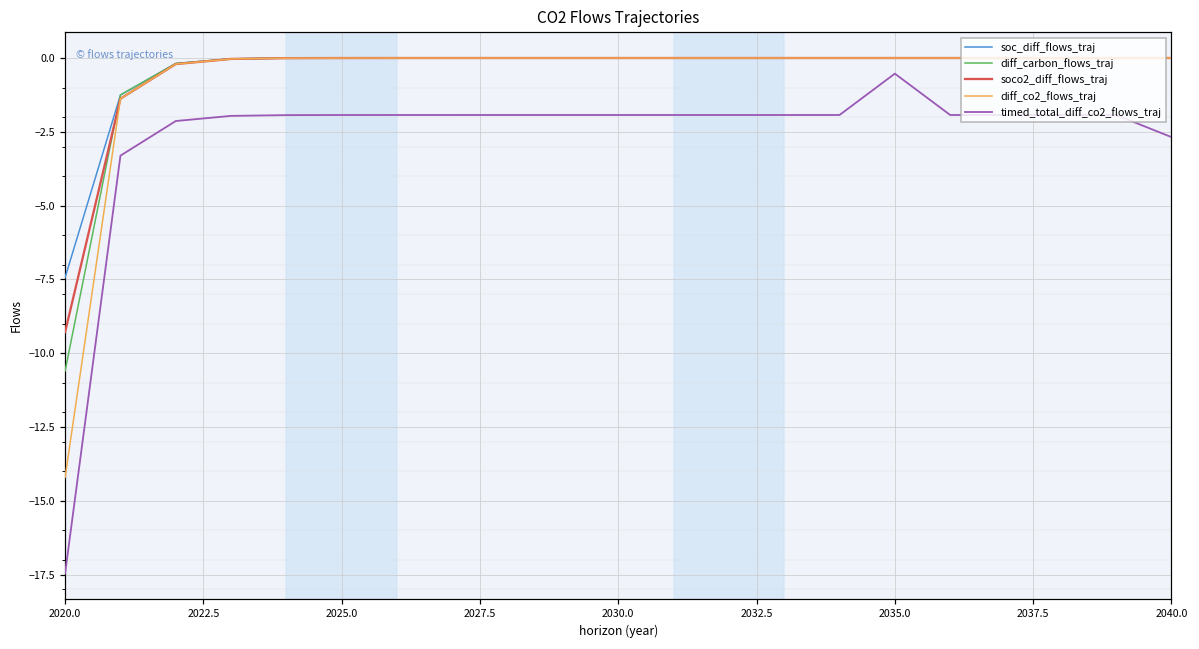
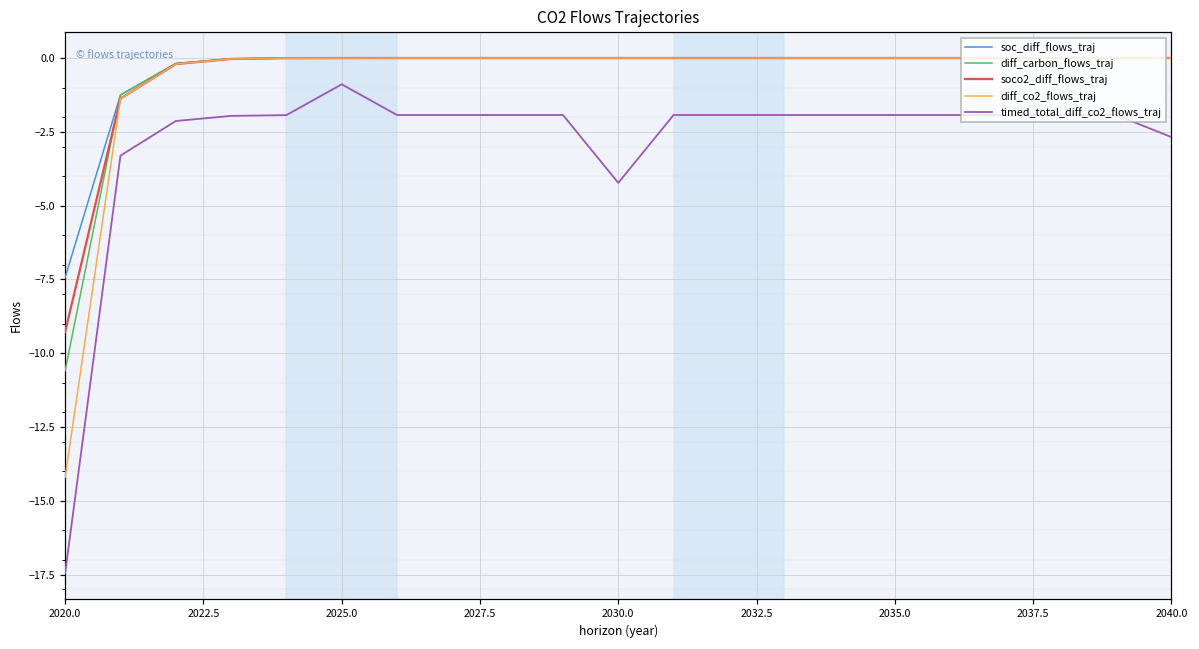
  {
    "soc_diff_flows_traj": {
      "2020.0": -7.4
    },
    "diff_carbon_flows_traj": {
      "2020.0": -10.6
    },
    "soco2_diff_flows_traj": {
      "2020.0": -9.3
    },
    "diff_co2_flows_traj": {
      "2020.0": -14.2
    },
    "timed_total_diff_co2_flows_traj": {
      "2020.0": -17.5,
-     "2025.0": -1.9,
-     "2030.0": -1.9,
-     "2035.0": -0.5,
+     "2025.0": -0.9,
+     "2030.0": -4.2,
+     "2035.0": -1.9,
      "2040.0": -2.7
    }
  }
